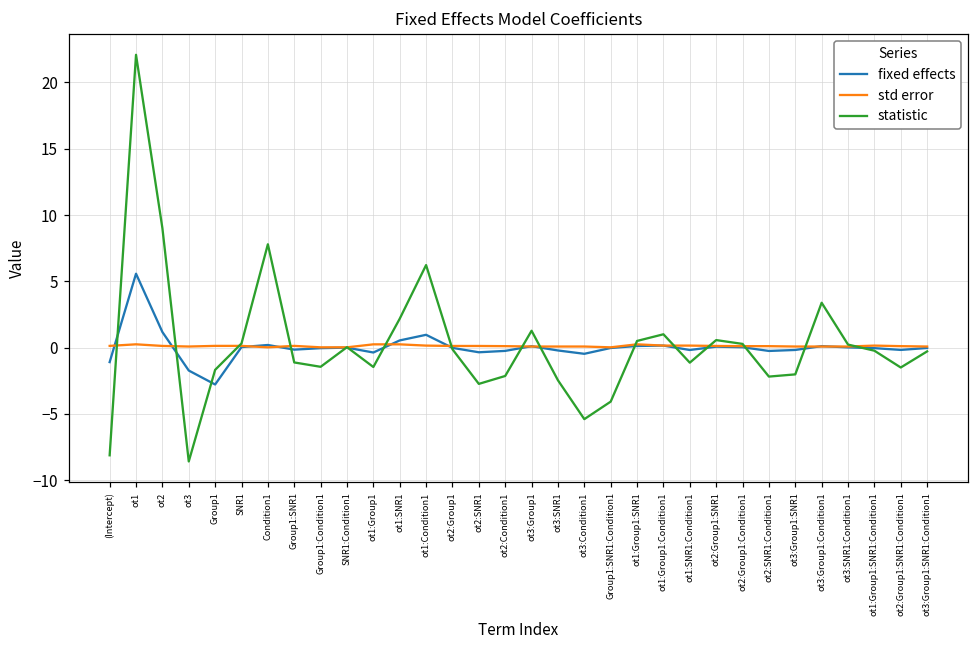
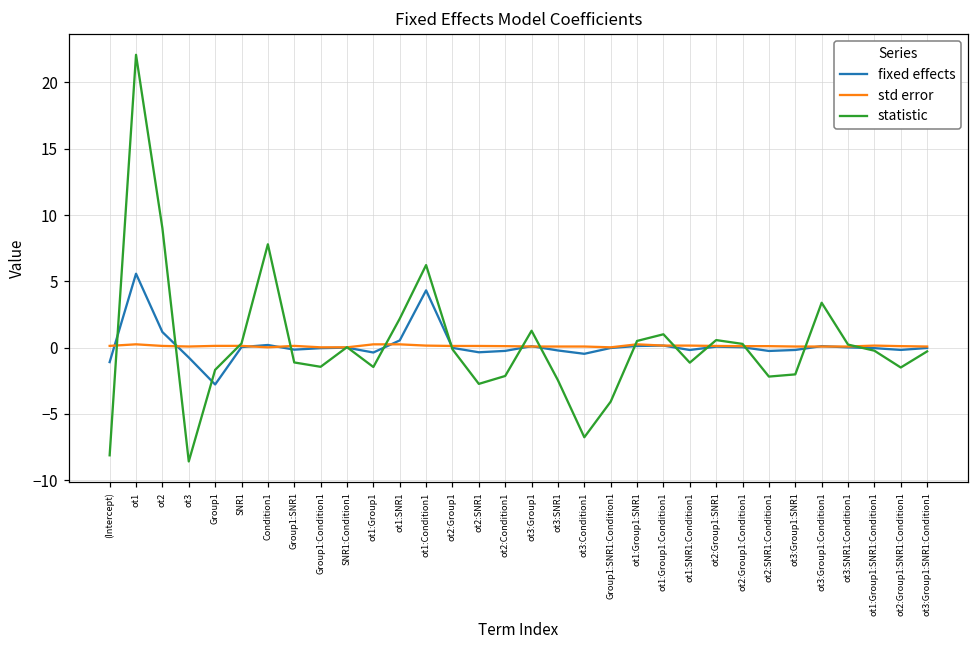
  {
    "fixed effects": {
      "(Intercept)": -1.1,
      "ot1": 5.6,
      "ot2": 1.2,
-     "ot3": -1.7,
+     "ot3": -0.7,
      "Group1": -2.8,
      "Group1:SNR1": -0.1,
      "ot1:Group1": -0.4,
      "ot1:SNR1": 0.5,
-     "ot1:Condition1": 1.0,
+     "ot1:Condition1": 4.3,
      "ot2:SNR1": -0.3,
      "ot2:Condition1": -0.2,
      "ot3:SNR1": -0.2,
      "ot3:Condition1": -0.5,
      "ot1:SNR1:Condition1": -0.2,
      "ot2:SNR1:Condition1": -0.2,
      "ot3:Group1:SNR1": -0.2,
      "ot2:Group1:SNR1:Condition1": -0.2
    },
    "std error": {
      "(Intercept)": 0.1,
      "ot1": 0.3,
      "ot2": 0.1,
      "ot3": 0.1,
      "Group1": 0.1,
      "Group1:SNR1": 0.1,
      "ot1:Group1": 0.3,
      "ot1:SNR1": 0.3,
      "ot1:Condition1": 0.2,
      "ot2:SNR1": 0.1,
      "ot2:Condition1": 0.1,
      "ot3:SNR1": 0.1,
      "ot3:Condition1": 0.1,
      "ot1:SNR1:Condition1": 0.2,
      "ot2:SNR1:Condition1": 0.1,
      "ot3:Group1:SNR1": 0.1,
      "ot2:Group1:SNR1:Condition1": 0.1
    },
    "statistic": {
      "(Intercept)": -8.1,
      "ot1": 22.1,
      "ot2": 9.0,
      "ot3": -8.6,
      "Group1": -1.7,
      "Condition1": 7.8,
      "Group1:SNR1": -1.1,
      "Group1:Condition1": -1.4,
      "ot1:Group1": -1.5,
      "ot1:SNR1": 2.2,
      "ot1:Condition1": 6.2,
      "ot2:SNR1": -2.7,
      "ot2:Condition1": -2.1,
      "ot3:Group1": 1.3,
      "ot3:SNR1": -2.5,
-     "ot3:Condition1": -5.4,
+     "ot3:Condition1": -6.8,
      "Group1:SNR1:Condition1": -4.1,
      "ot1:Group1:SNR1": 0.5,
      "ot1:Group1:Condition1": 1.0,
      "ot1:SNR1:Condition1": -1.1,
      "ot2:Group1:SNR1": 0.6,
      "ot2:SNR1:Condition1": -2.2,
      "ot3:Group1:SNR1": -2.0,
      "ot3:Group1:Condition1": 3.4,
      "ot2:Group1:SNR1:Condition1": -1.5,
      "ot3:Group1:SNR1:Condition1": -0.3
    }
  }
